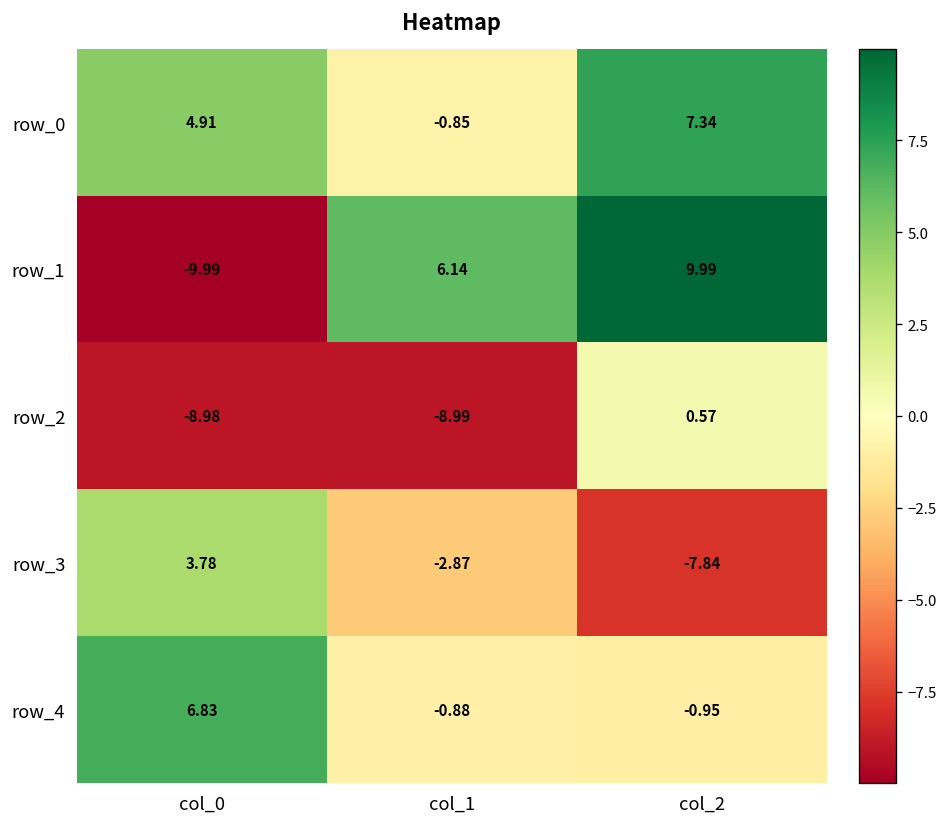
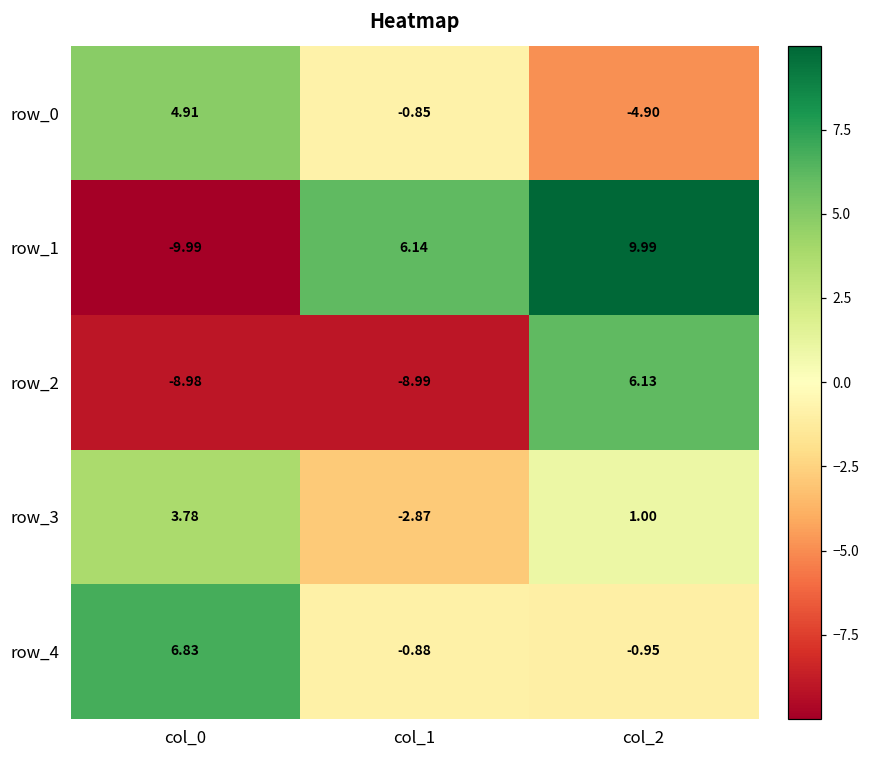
  {
    "row_0": {
      "col_0": 4.91,
      "col_1": -0.85,
-     "col_2": 7.34
+     "col_2": -4.90
    },
    "row_1": {
      "col_0": -9.99,
      "col_1": 6.14,
      "col_2": 9.99
    },
    "row_2": {
      "col_0": -8.98,
      "col_1": -8.99,
-     "col_2": 0.57
+     "col_2": 6.13
    },
    "row_3": {
      "col_0": 3.78,
      "col_1": -2.87,
-     "col_2": -7.84
+     "col_2": 1.00
    },
    "row_4": {
      "col_0": 6.83,
      "col_1": -0.88,
      "col_2": -0.95
    }
  }
